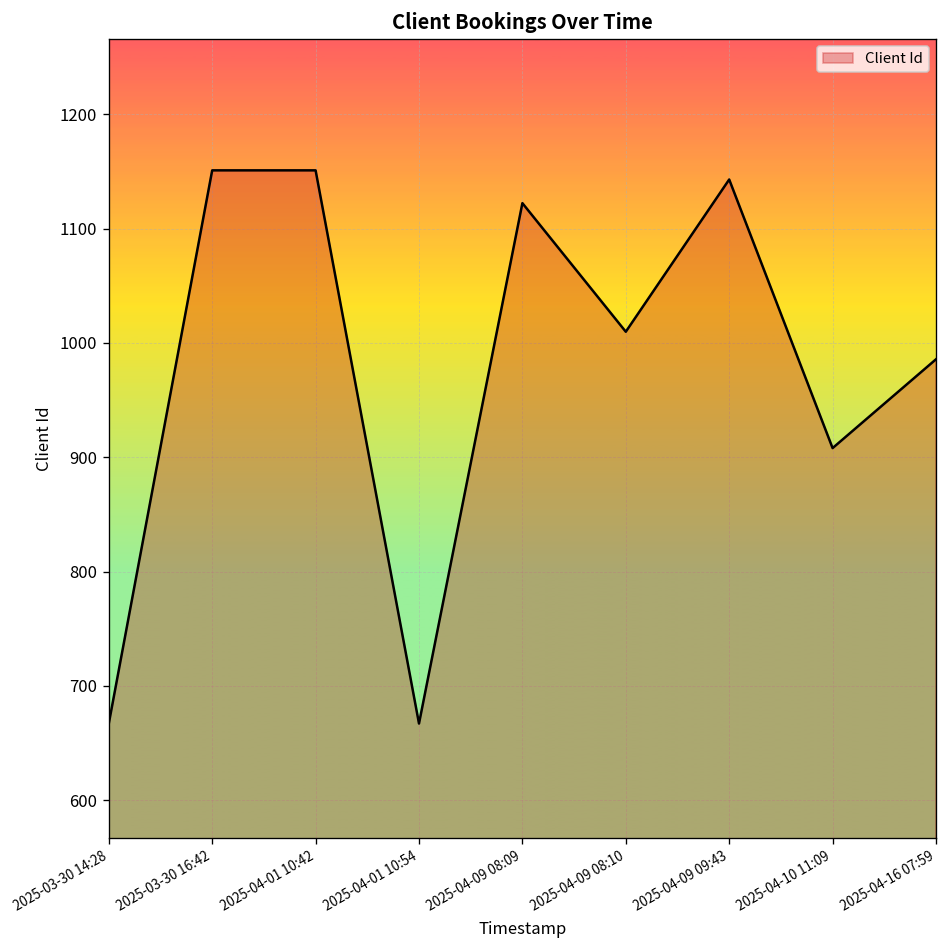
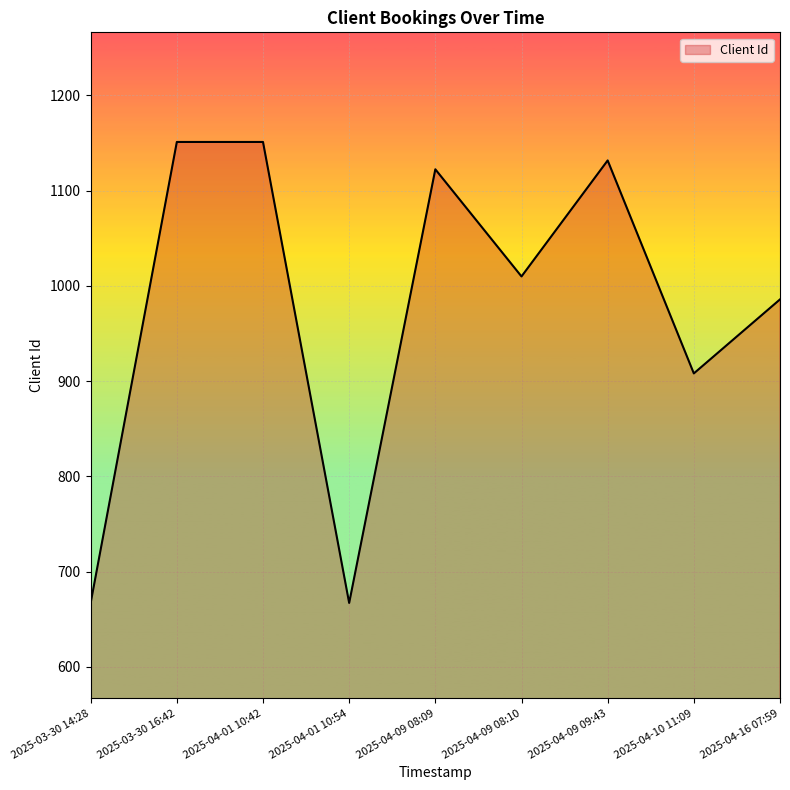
  {
    "2025-03-30 14:28": 670,
    "2025-03-30 16:42": 1150,
    "2025-04-01 10:42": 1150,
    "2025-04-01 10:54": 670,
    "2025-04-09 08:09": 1120,
    "2025-04-09 08:10": 1010,
-   "2025-04-09 09:43": 1140,
+   "2025-04-09 09:43": 1130,
    "2025-04-10 11:09": 910,
    "2025-04-16 07:59": 990
  }
